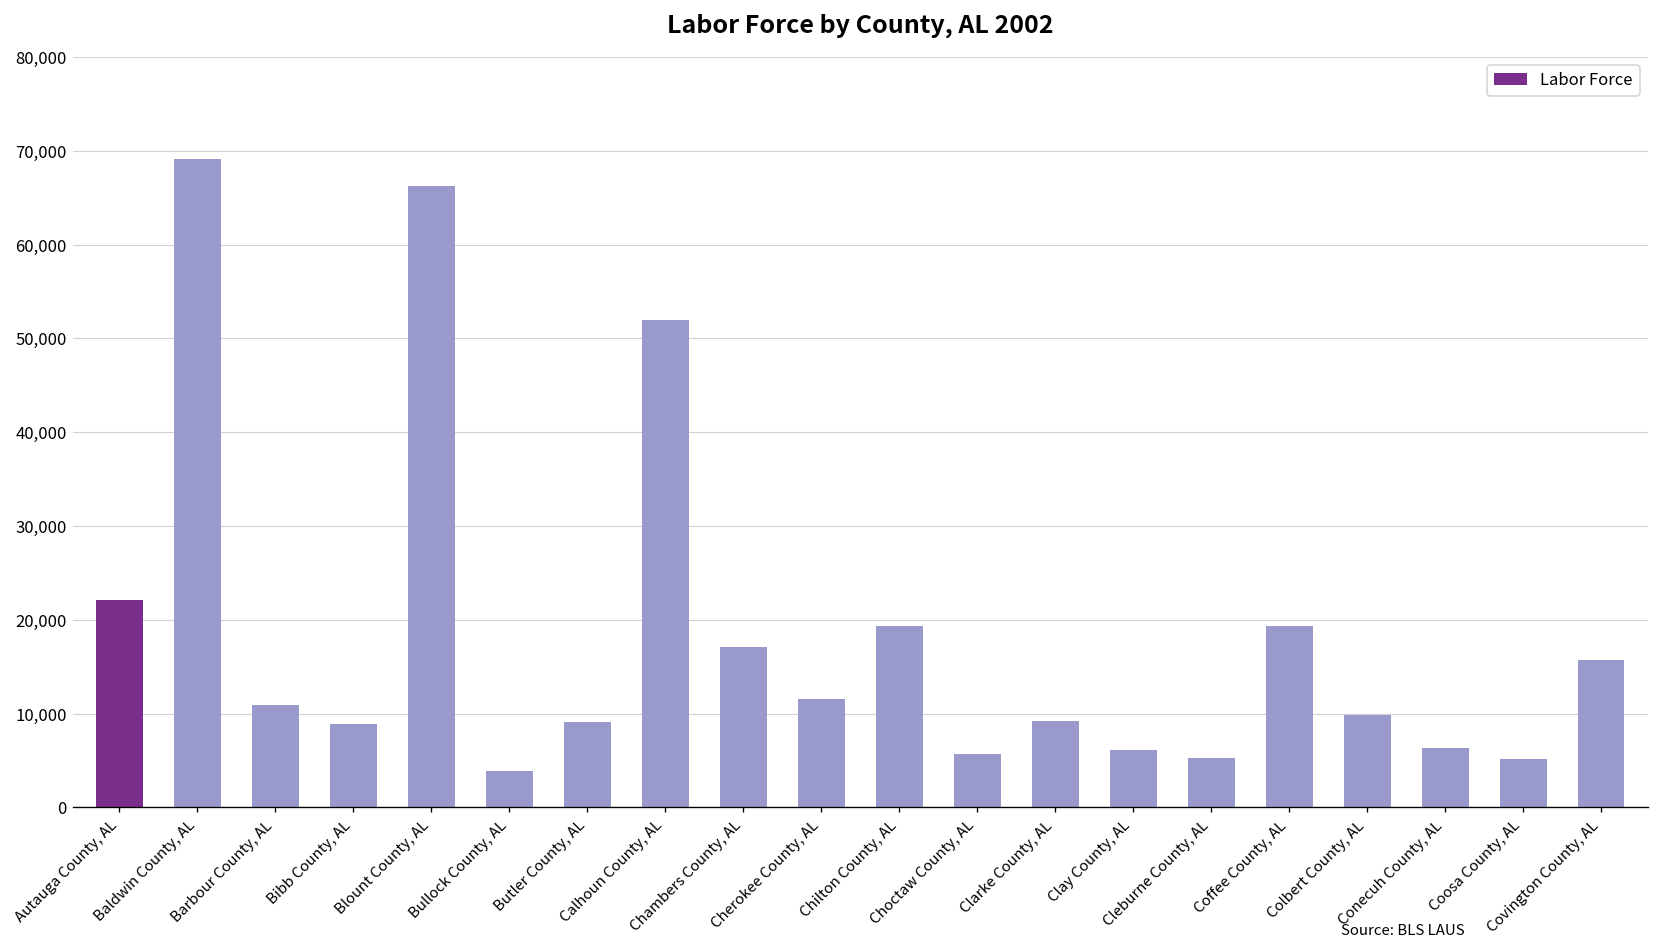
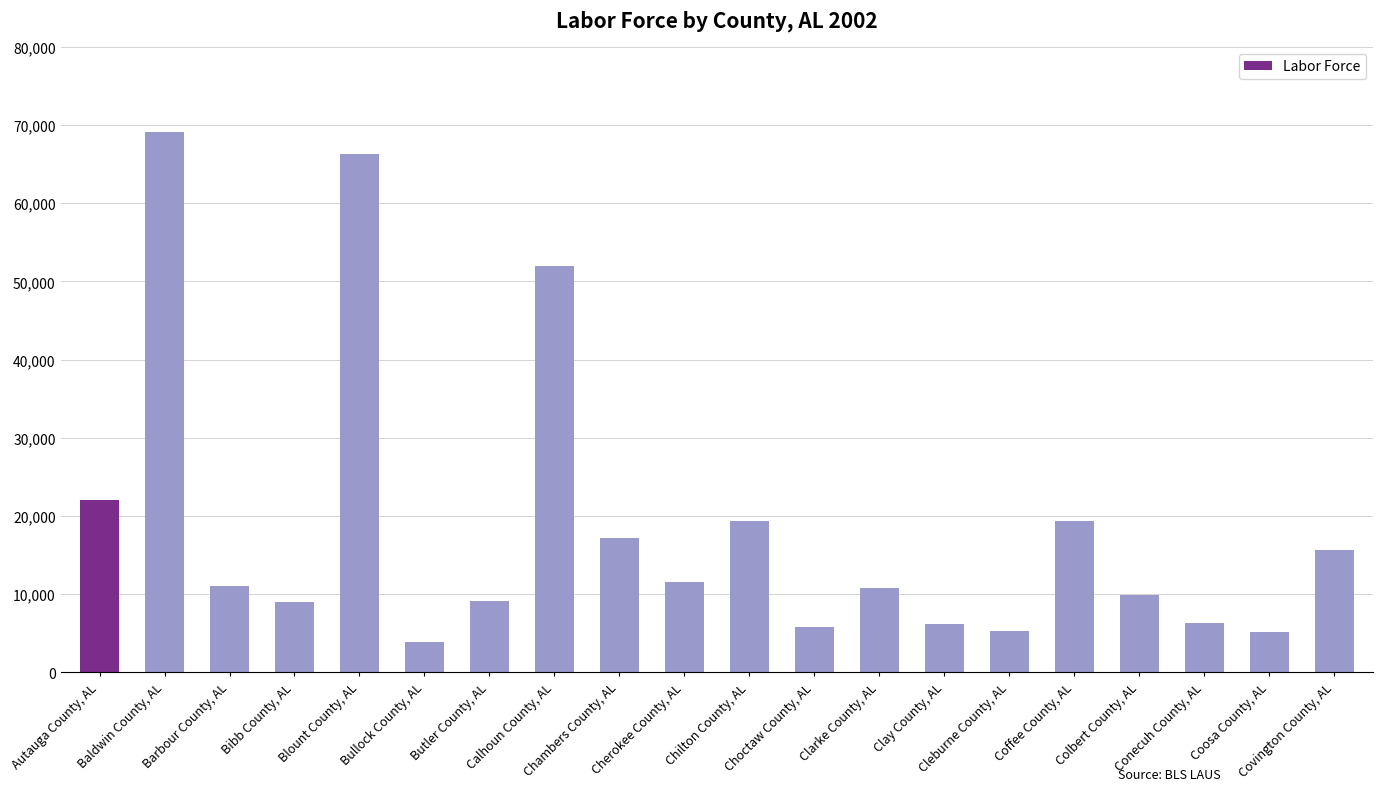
  {
    "Autauga County, AL": "22,000",
    "Baldwin County, AL": "69,000",
    "Barbour County, AL": "11,000",
    "Bibb County, AL": "9,000",
    "Blount County, AL": "66,000",
    "Bullock County, AL": "4,000",
    "Butler County, AL": "9,000",
    "Calhoun County, AL": "52,000",
    "Chambers County, AL": "17,000",
    "Cherokee County, AL": "12,000",
    "Chilton County, AL": "19,000",
    "Choctaw County, AL": "6,000",
-   "Clarke County, AL": "9,000",
+   "Clarke County, AL": "11,000",
    "Clay County, AL": "6,000",
    "Cleburne County, AL": "5,000",
    "Coffee County, AL": "19,000",
    "Colbert County, AL": "10,000",
    "Conecuh County, AL": "6,000",
    "Coosa County, AL": "5,000",
    "Covington County, AL": "16,000"
  }
